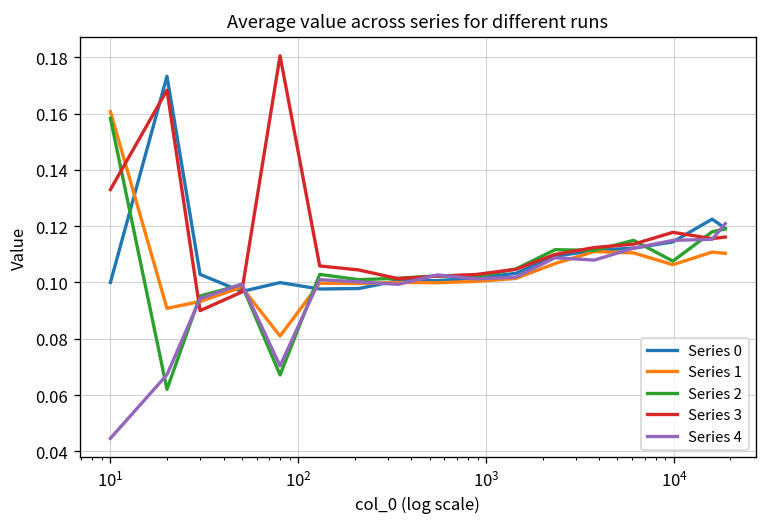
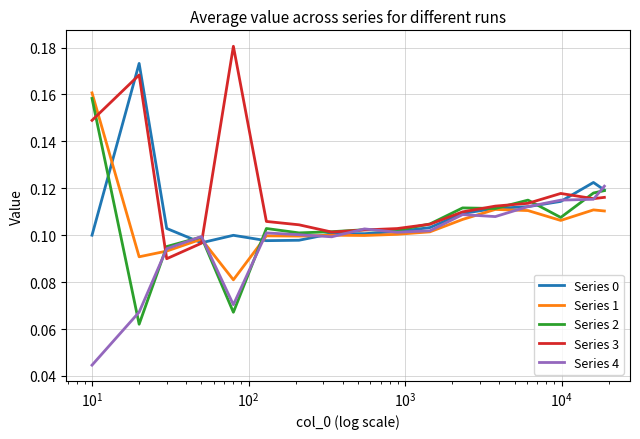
  {
    "Series 0": {
      "10^1": 0.100
    },
    "Series 1": {
      "10^1": 0.161
    },
    "Series 2": {
      "10^1": 0.158
    },
    "Series 3": {
-     "10^1": 0.133
+     "10^1": 0.149
    },
    "Series 4": {
      "10^1": 0.045
    }
  }
